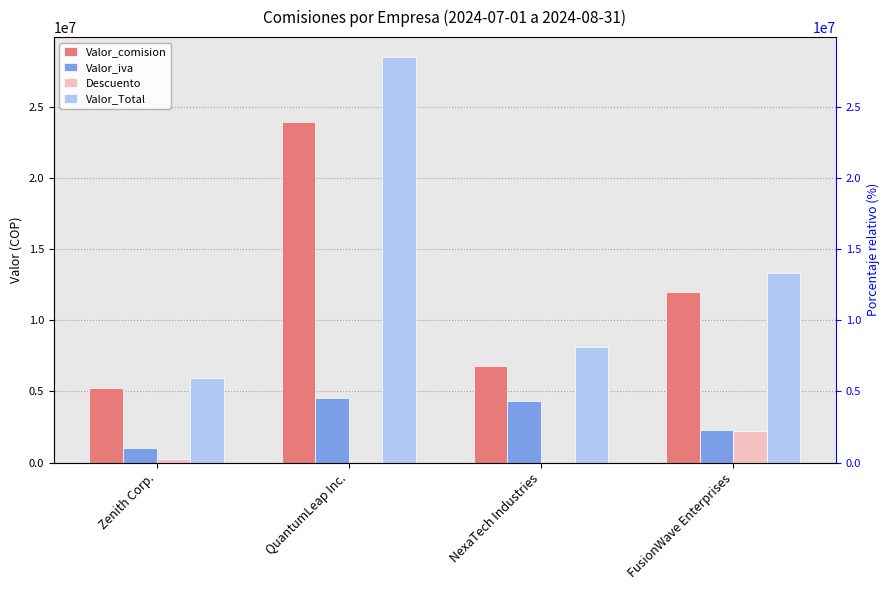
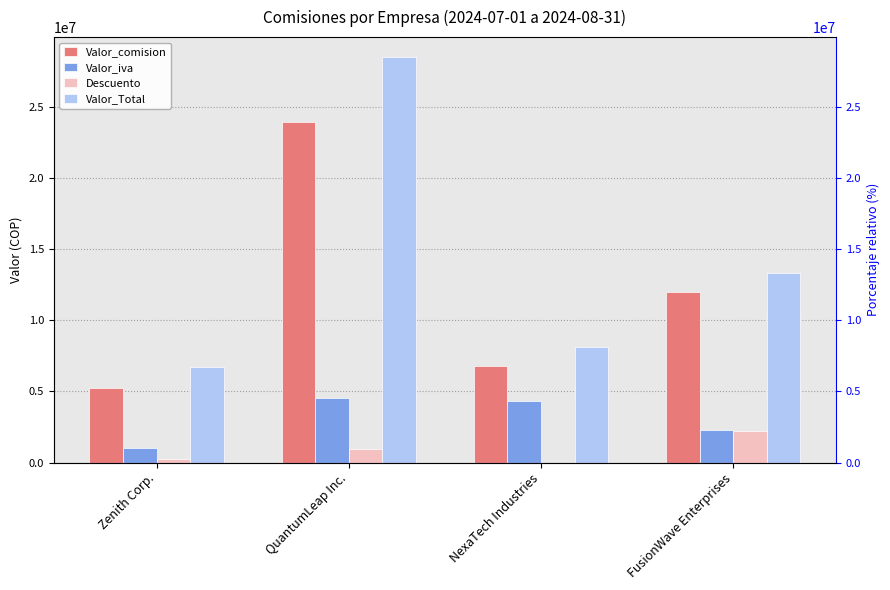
  {
    "Valor_comision": {
      "Zenith Corp.": 5200000,
      "QuantumLeap Inc.": 23900000,
      "NexaTech Industries": 6800000,
      "FusionWave Enterprises": 12000000
    },
    "Valor_iva": {
      "Zenith Corp.": 1000000,
      "QuantumLeap Inc.": 4500000,
      "NexaTech Industries": 4400000,
      "FusionWave Enterprises": 2300000
    },
    "Descuento": {
      "Zenith Corp.": 300000,
-     "QuantumLeap Inc.": 0,
+     "QuantumLeap Inc.": 900000,
      "NexaTech Industries": 0,
      "FusionWave Enterprises": 2200000
    },
    "Valor_Total": {
-     "Zenith Corp.": 6000000,
+     "Zenith Corp.": 6700000,
      "QuantumLeap Inc.": 28500000,
      "NexaTech Industries": 8100000,
      "FusionWave Enterprises": 13300000
    }
  }
